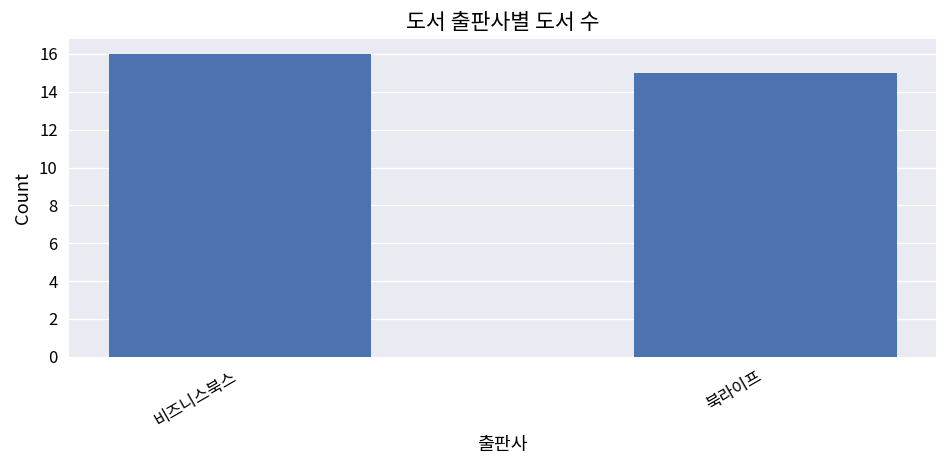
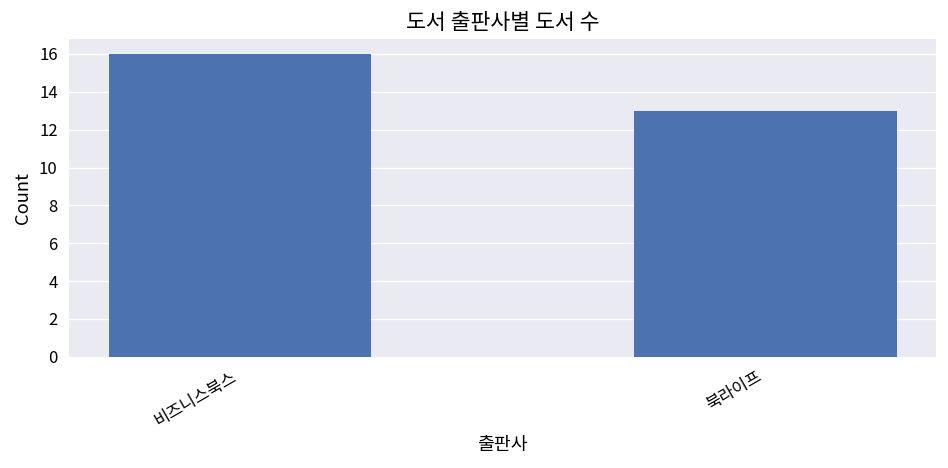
  {
    "비즈니스북스": 16,
-   "북라이프": 15
+   "북라이프": 13
  }
